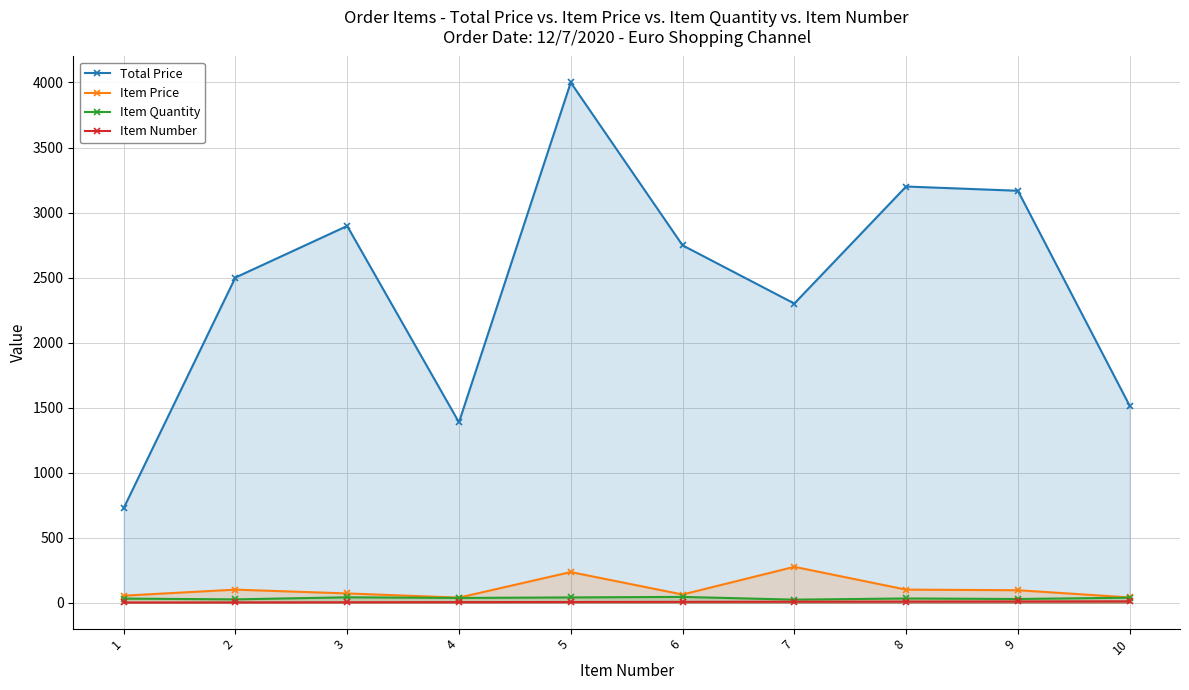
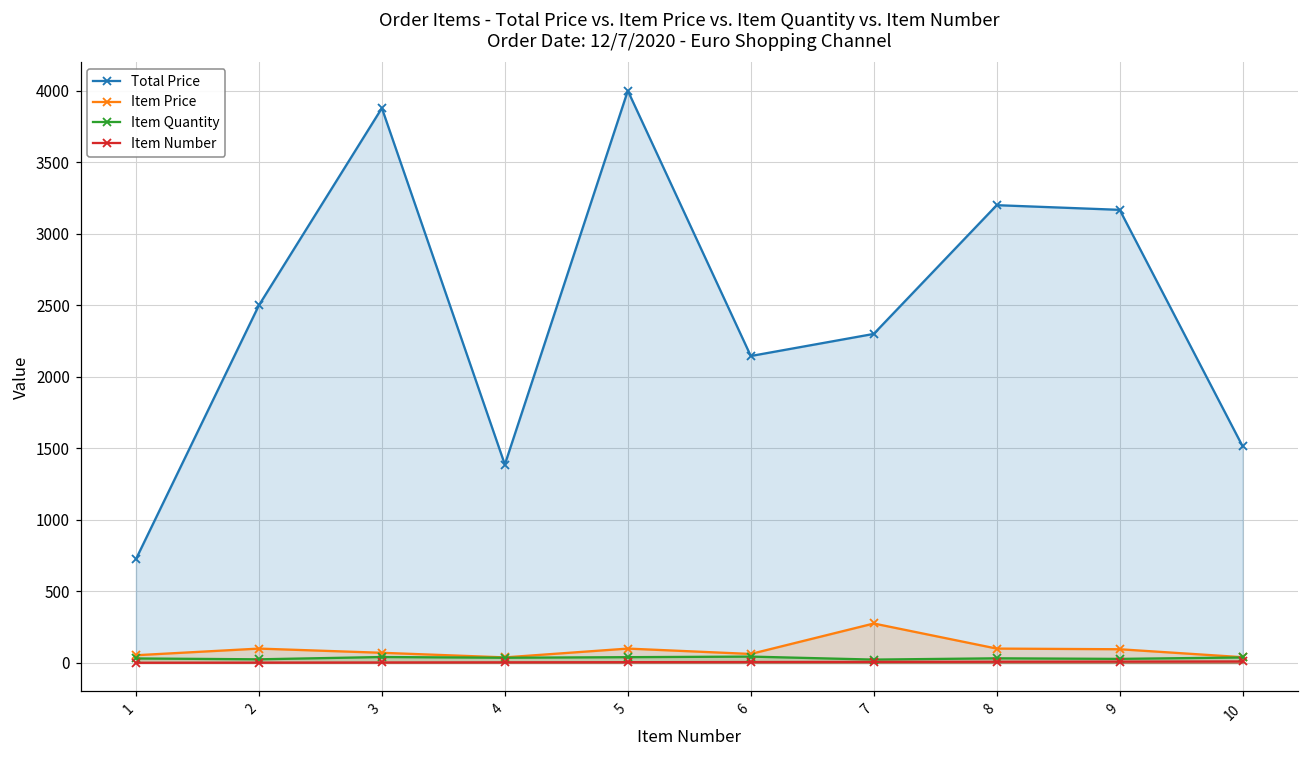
  {
    "Total Price": {
      "1": 730,
      "2": 2500,
-     "3": 2900,
+     "3": 3880,
      "4": 1390,
      "5": 4000,
-     "6": 2750,
+     "6": 2150,
      "7": 2300,
      "8": 3200,
      "9": 3170,
      "10": 1510
    },
    "Item Price": {
      "1": 50,
      "2": 100,
      "3": 70,
-     "5": 240,
+     "5": 100,
      "7": 280,
      "8": 100,
      "9": 100
    },
    "Item Quantity": {
      "1": 30,
      "2": 30,
      "3": 40,
      "5": 40,
      "8": 30
    },
    "Item Number": {
      "1": 0,
      "2": 0,
      "3": 0,
      "4": 0,
      "5": 10,
      "6": 10,
      "8": 10,
      "10": 10
    }
  }
